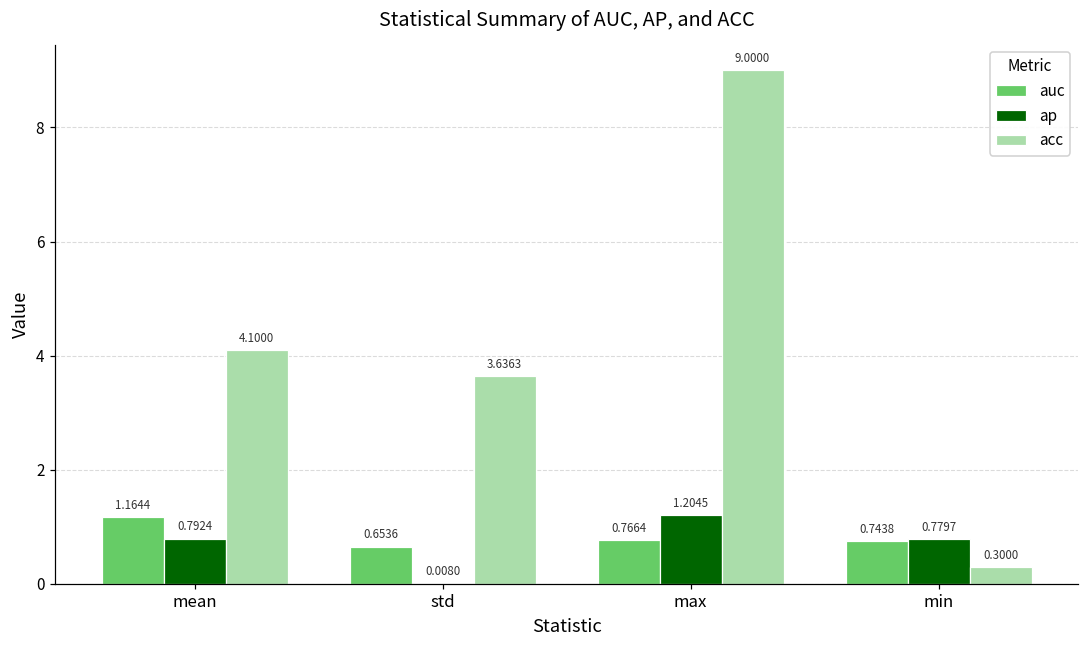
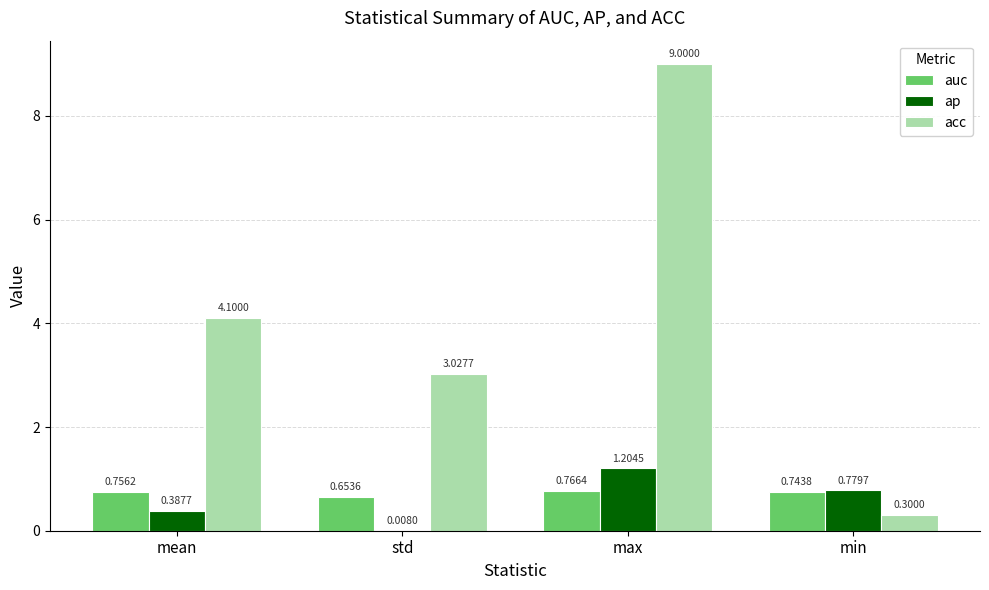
  {
    "auc": {
-     "mean": 1.1644,
+     "mean": 0.7562,
      "std": 0.6536,
      "max": 0.7664,
      "min": 0.7438
    },
    "ap": {
-     "mean": 0.7924,
+     "mean": 0.3877,
      "std": 0.0080,
      "max": 1.2045,
      "min": 0.7797
    },
    "acc": {
      "mean": 4.1000,
-     "std": 3.6363,
+     "std": 3.0277,
      "max": 9.0000,
      "min": 0.3000
    }
  }
